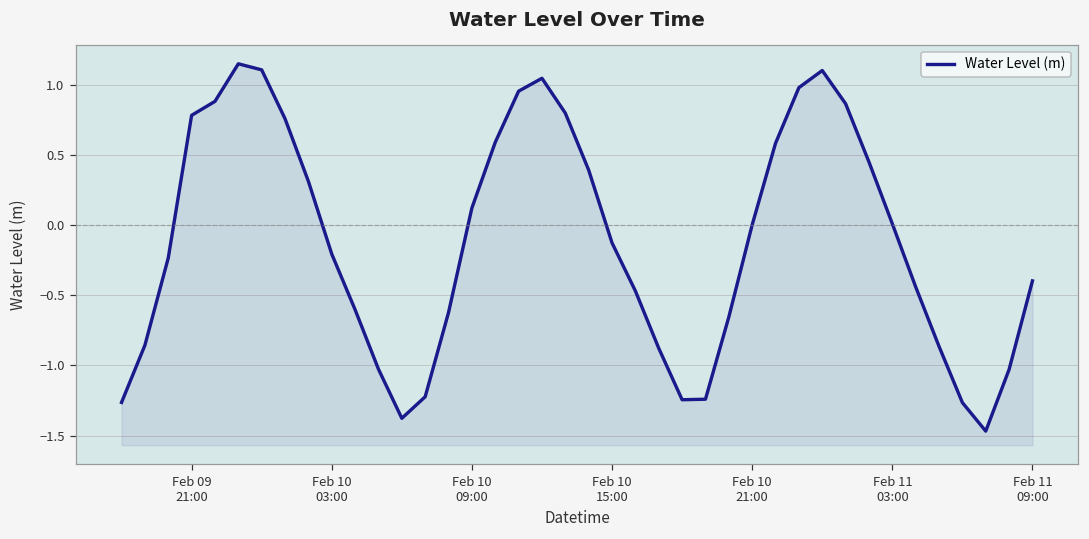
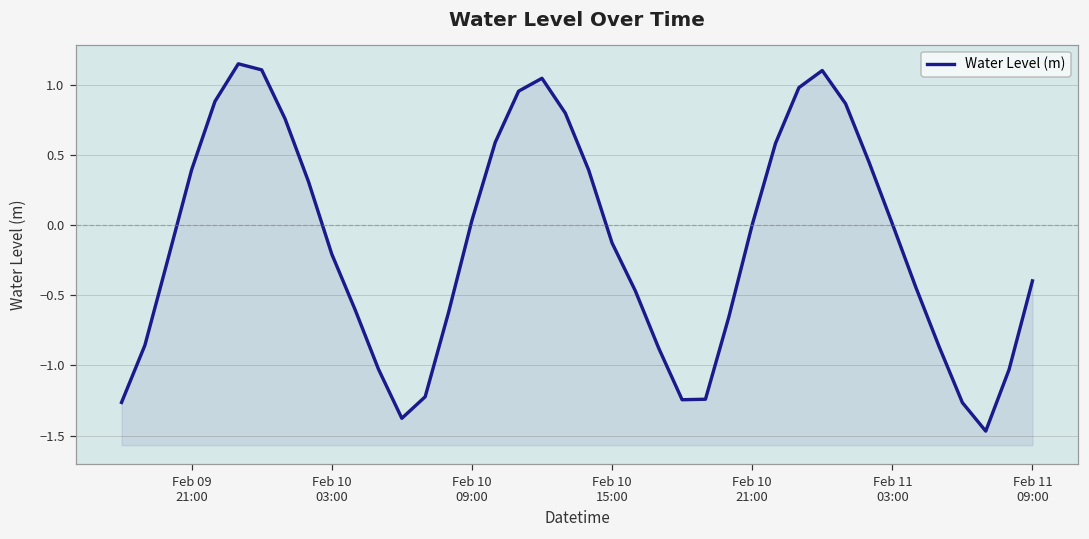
  {
-   "Feb 09 21:00": 0.78,
+   "Feb 09 21:00": 0.39,
    "Feb 10 03:00": -0.21,
-   "Feb 10 09:00": 0.12,
+   "Feb 10 09:00": 0.03,
    "Feb 10 15:00": -0.13,
    "Feb 10 21:00": 0.00,
    "Feb 11 03:00": 0.01,
    "Feb 11 09:00": -0.40
  }
